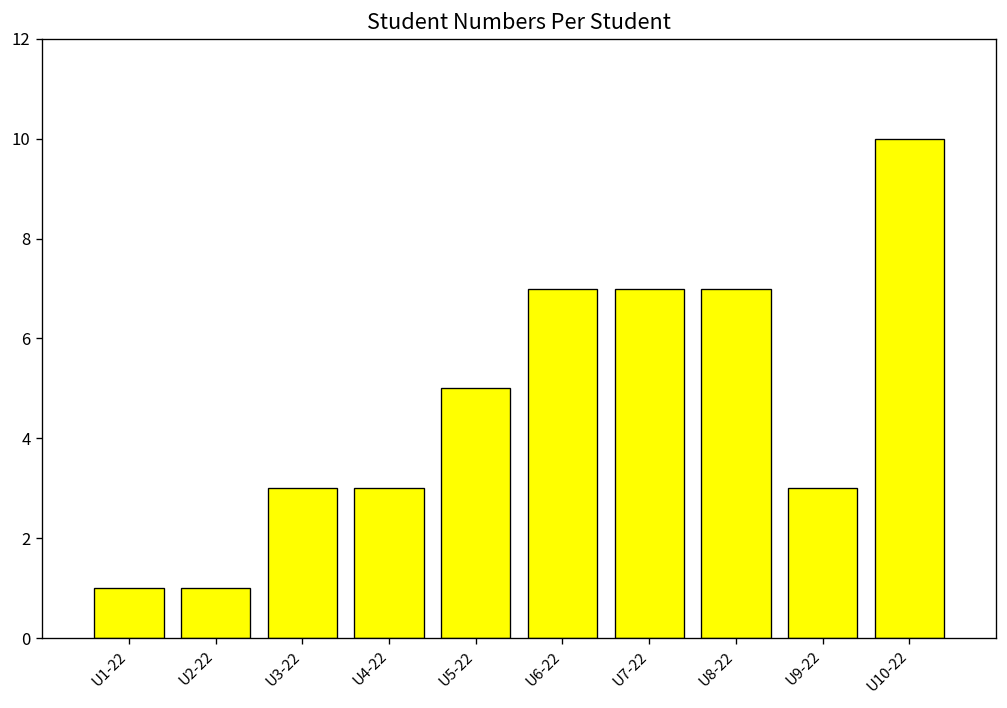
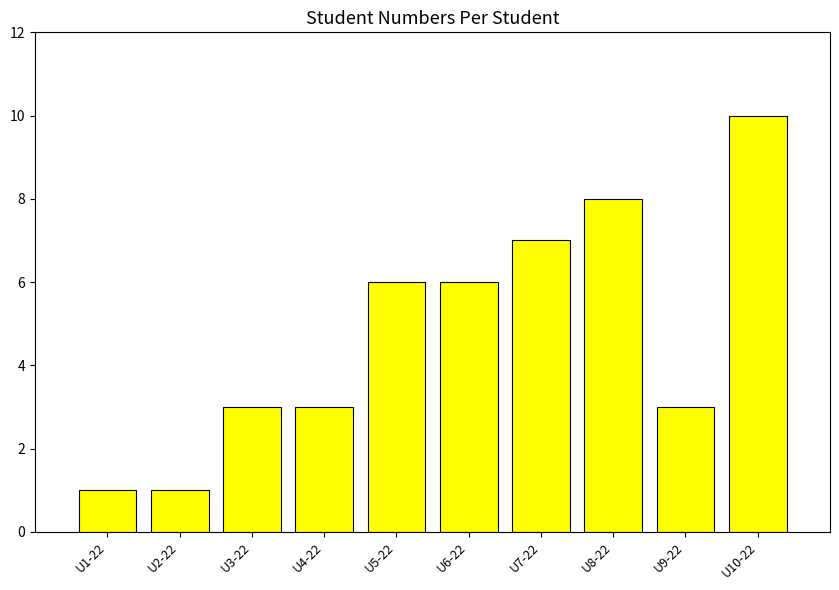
  {
    "U1-22": 1,
    "U2-22": 1,
    "U3-22": 3,
    "U4-22": 3,
-   "U5-22": 5,
-   "U6-22": 7,
+   "U5-22": 6,
+   "U6-22": 6,
    "U7-22": 7,
-   "U8-22": 7,
+   "U8-22": 8,
    "U9-22": 3,
    "U10-22": 10
  }
